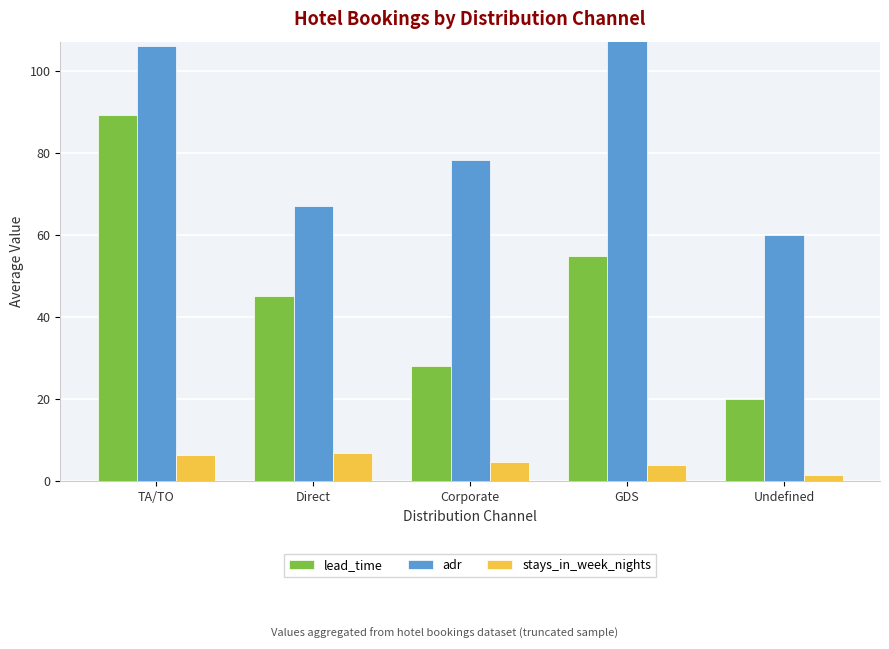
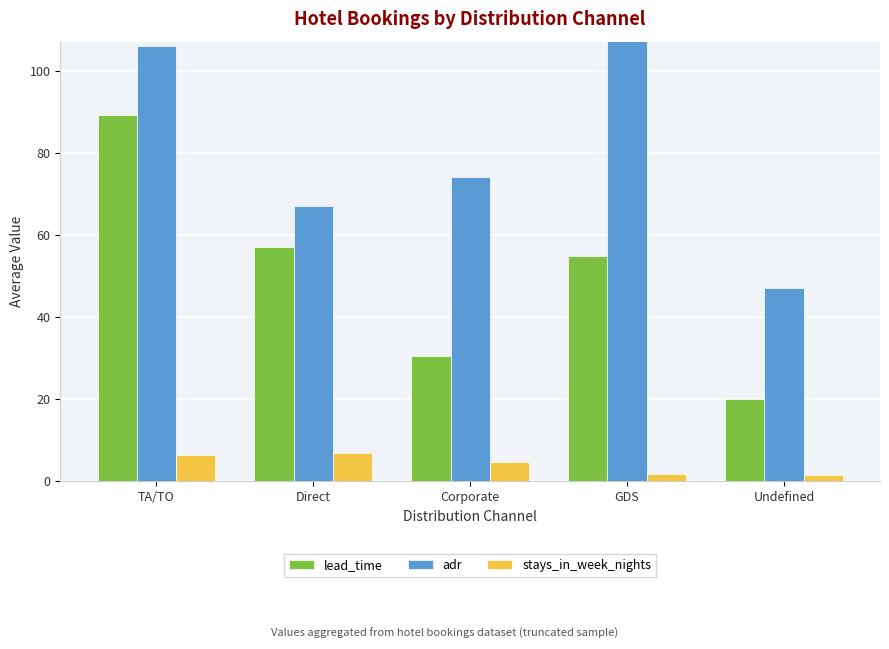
  {
    "lead_time": {
      "TA/TO": 89,
-     "Direct": 45,
-     "Corporate": 28,
+     "Direct": 57,
+     "Corporate": 31,
      "GDS": 55,
      "Undefined": 20
    },
    "adr": {
      "TA/TO": 106,
      "Direct": 67,
-     "Corporate": 78,
-     "Undefined": 60
+     "Corporate": 74,
+     "Undefined": 47
    },
    "stays_in_week_nights": {
      "TA/TO": 7,
      "Direct": 7,
      "Corporate": 5,
-     "GDS": 4,
+     "GDS": 2,
      "Undefined": 2
    }
  }
